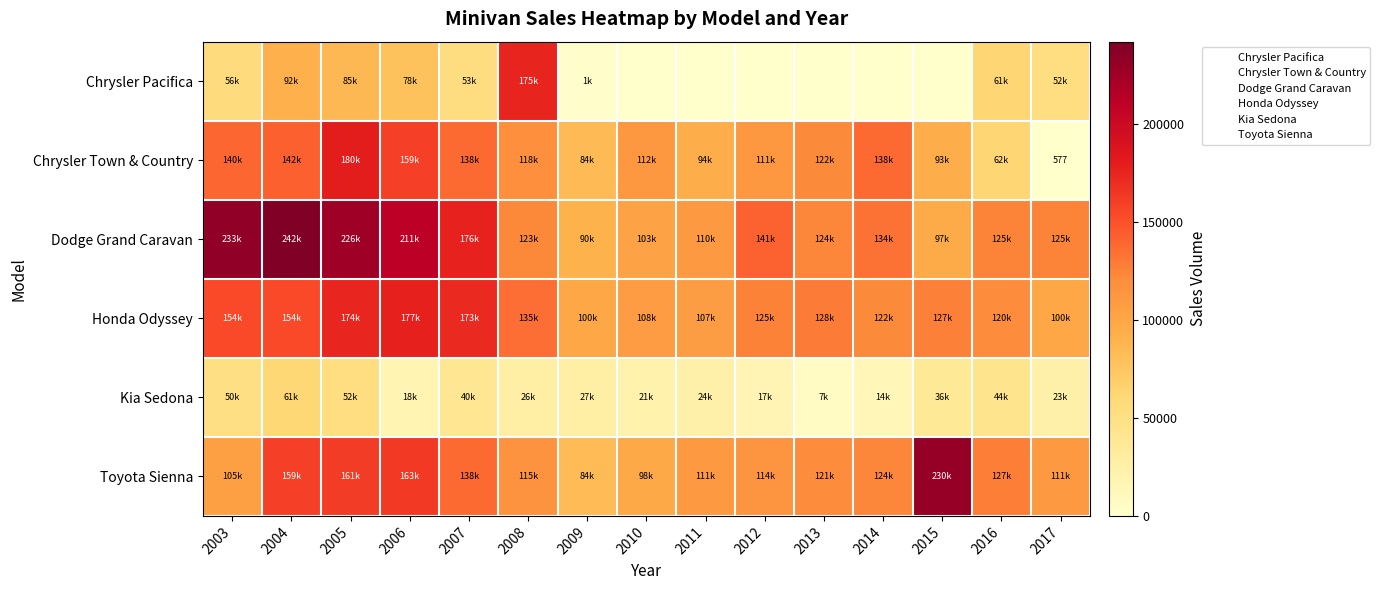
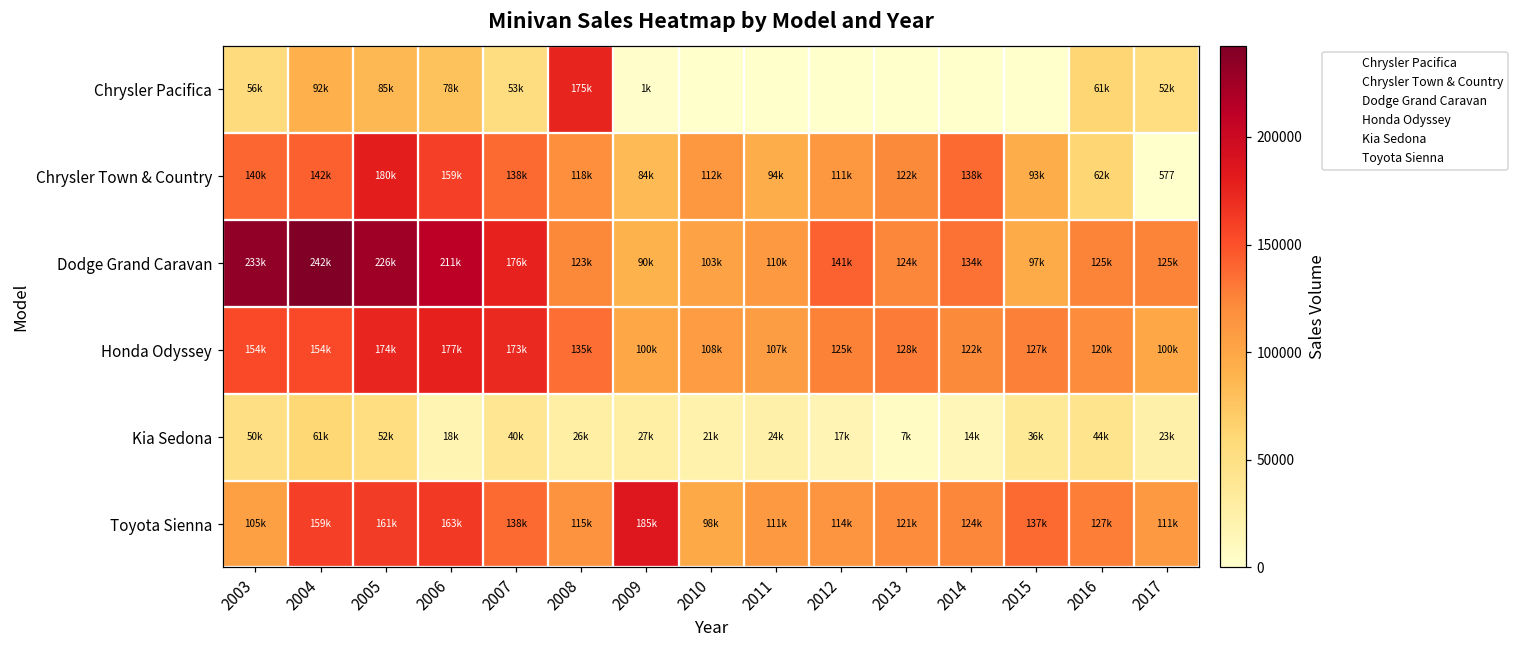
  {
    "Chrysler Pacifica": {
      "2003": "56k",
      "2004": "92k",
      "2005": "85k",
      "2006": "78k",
      "2007": "53k",
      "2008": "175k",
      "2009": "1k",
      "2016": "61k",
      "2017": "52k"
    },
    "Chrysler Town & Country": {
      "2003": "140k",
      "2004": "142k",
      "2005": "180k",
      "2006": "159k",
      "2007": "138k",
      "2008": "118k",
      "2009": "84k",
      "2010": "112k",
      "2011": "94k",
      "2012": "111k",
      "2013": "122k",
      "2014": "138k",
      "2015": "93k",
      "2016": "62k",
      "2017": "577"
    },
    "Dodge Grand Caravan": {
      "2003": "233k",
      "2004": "242k",
      "2005": "226k",
      "2006": "211k",
      "2007": "176k",
      "2008": "123k",
      "2009": "90k",
      "2010": "103k",
      "2011": "110k",
      "2012": "141k",
      "2013": "124k",
      "2014": "134k",
      "2015": "97k",
      "2016": "125k",
      "2017": "125k"
    },
    "Honda Odyssey": {
      "2003": "154k",
      "2004": "154k",
      "2005": "174k",
      "2006": "177k",
      "2007": "173k",
      "2008": "135k",
      "2009": "100k",
      "2010": "108k",
      "2011": "107k",
      "2012": "125k",
      "2013": "128k",
      "2014": "122k",
      "2015": "127k",
      "2016": "120k",
      "2017": "100k"
    },
    "Kia Sedona": {
      "2003": "50k",
      "2004": "61k",
      "2005": "52k",
      "2006": "18k",
      "2007": "40k",
      "2008": "26k",
      "2009": "27k",
      "2010": "21k",
      "2011": "24k",
      "2012": "17k",
      "2013": "7k",
      "2014": "14k",
      "2015": "36k",
      "2016": "44k",
      "2017": "23k"
    },
    "Toyota Sienna": {
      "2003": "105k",
      "2004": "159k",
      "2005": "161k",
      "2006": "163k",
      "2007": "138k",
      "2008": "115k",
-     "2009": "84k",
+     "2009": "185k",
      "2010": "98k",
      "2011": "111k",
      "2012": "114k",
      "2013": "121k",
      "2014": "124k",
-     "2015": "230k",
+     "2015": "137k",
      "2016": "127k",
      "2017": "111k"
    }
  }
